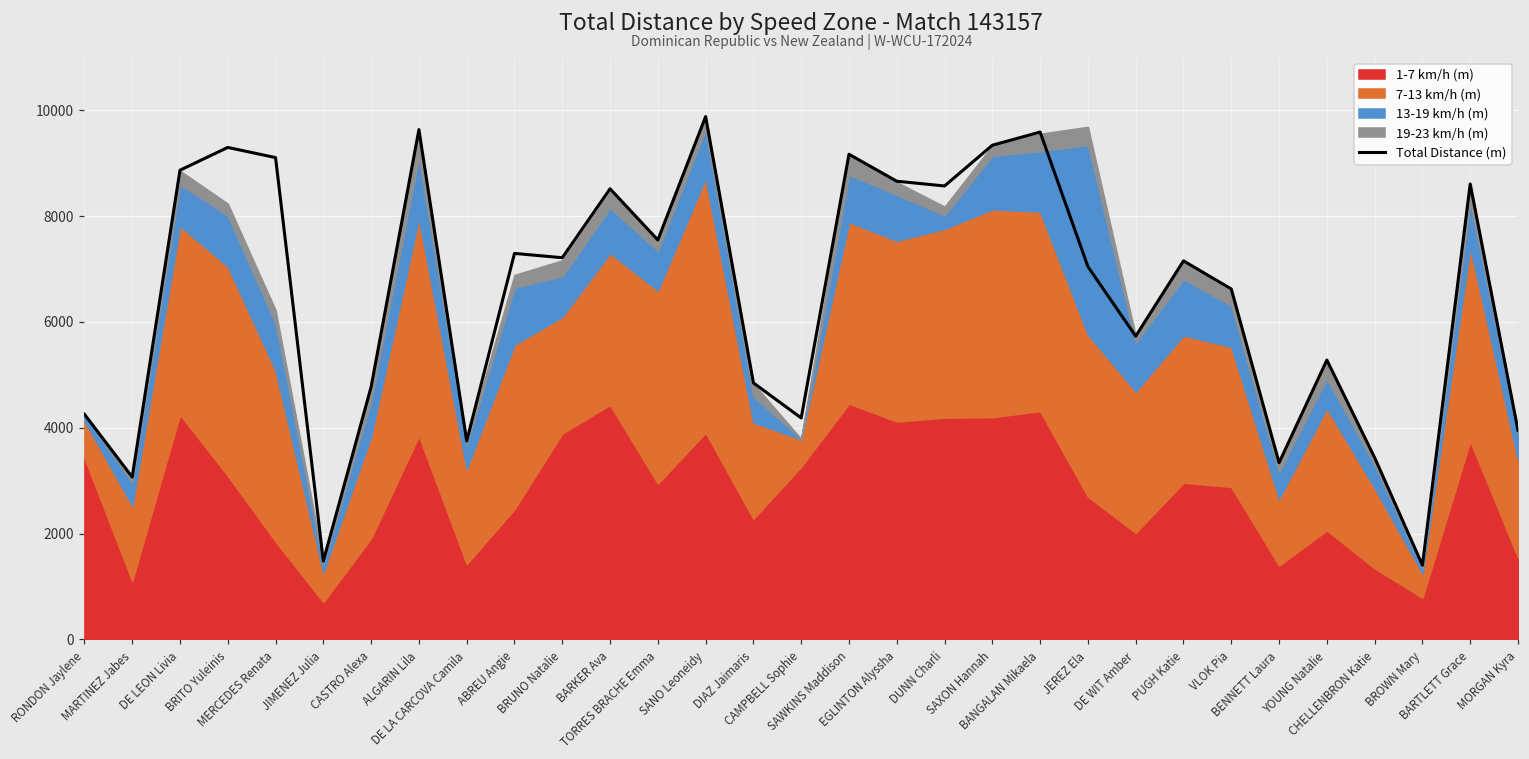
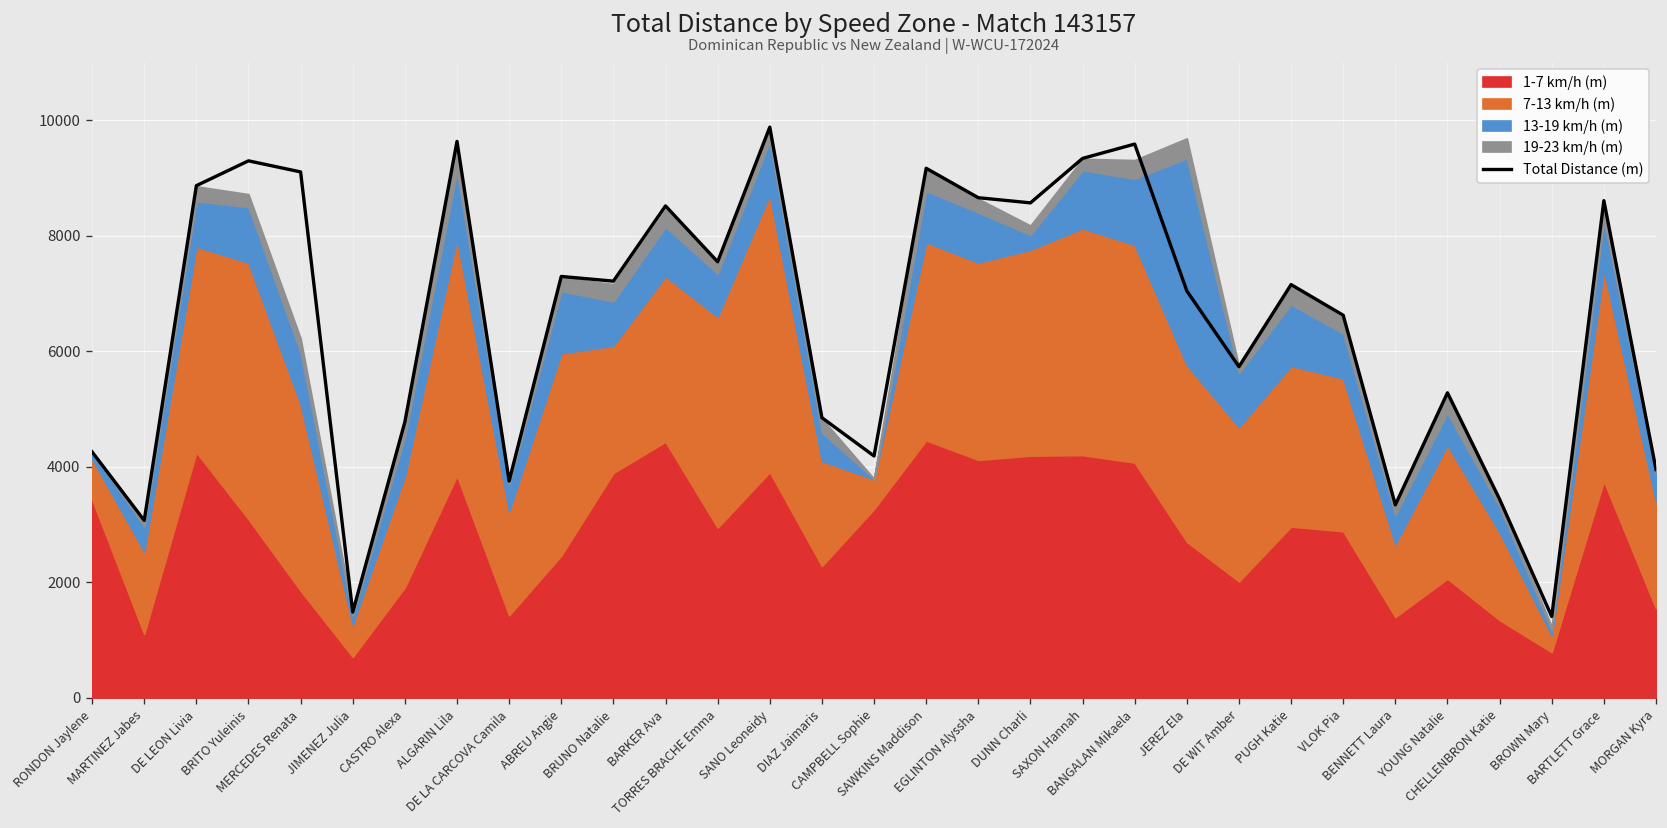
  {
    "Total Distance (m)": {
      "BRITO Yuleinis": 9300,
      "MERCEDES Renata": 9100,
      "BARKER Ava": 8500,
      "CAMPBELL Sophie": 4200,
      "DUNN Charli": 8600,
      "JEREZ Ela": 7000,
      "YOUNG Natalie": 5300
    },
    "1-7 km/h (m)": {
-     "BANGALAN Mikaela": 4300
+     "BANGALAN Mikaela": 4100
    },
    "7-13 km/h (m)": {
-     "BRITO Yuleinis": 4000,
-     "ABREU Angie": 3100,
-     "BROWN Mary": 500
+     "BRITO Yuleinis": 4400,
+     "ABREU Angie": 3500,
+     "BROWN Mary": 300
    },
    "19-23 km/h (m)": {
      "BRITO Yuleinis": 200,
      "MERCEDES Renata": 200,
      "BARKER Ava": 300,
      "DUNN Charli": 200,
      "JEREZ Ela": 300,
      "YOUNG Natalie": 300
    }
  }
